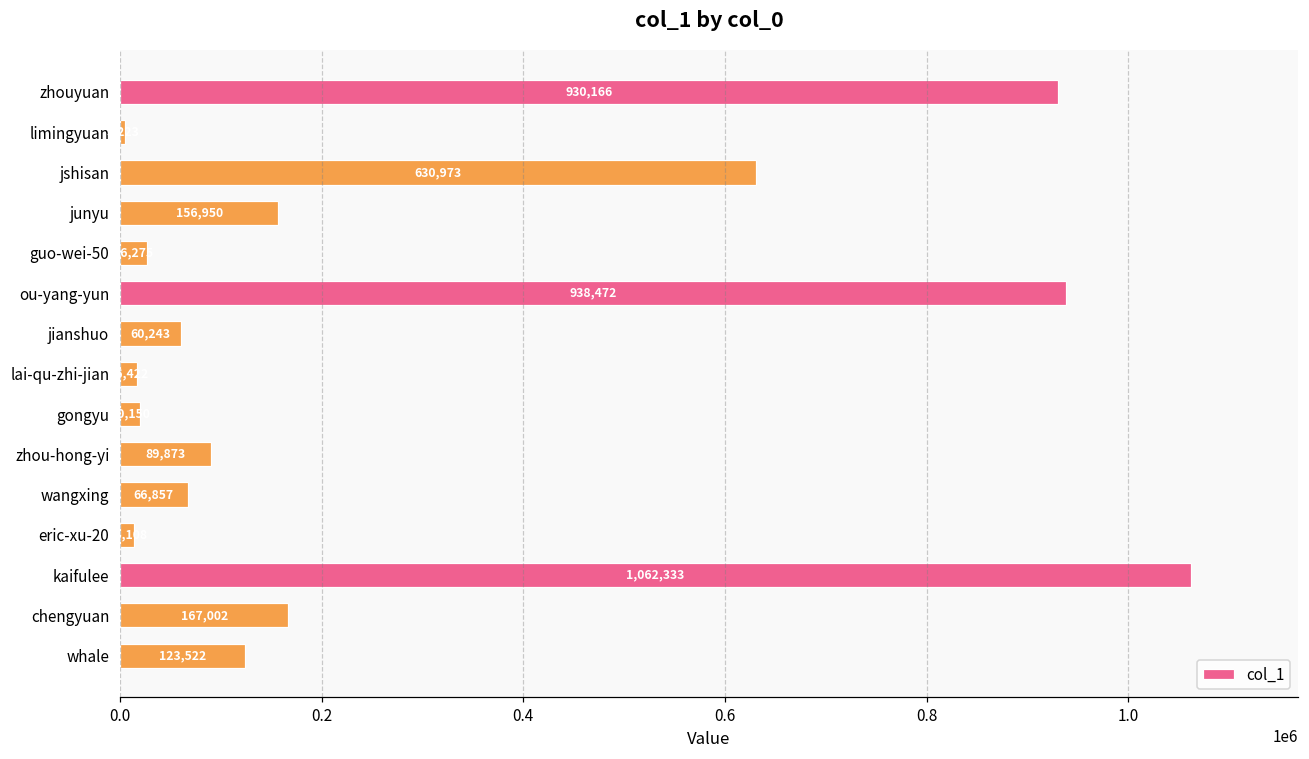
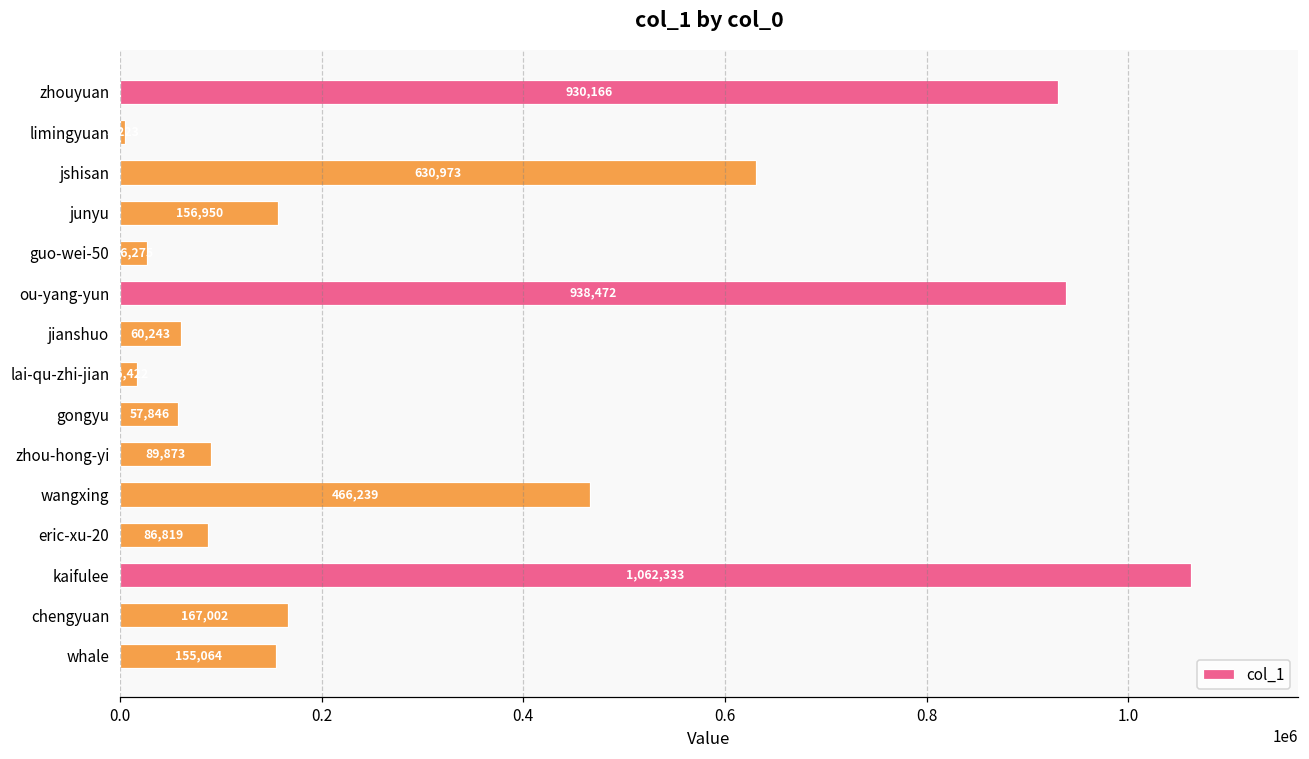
  {
    "zhouyuan": "930,166",
    "jshisan": "630,973",
    "junyu": "156,950",
    "guo-wei-50": "26,275",
    "ou-yang-yun": "938,472",
    "jianshuo": "60,243",
-   "gongyu": "20000",
+   "gongyu": "60000",
    "zhou-hong-yi": "89,873",
-   "wangxing": "66,857",
-   "eric-xu-20": "10000",
+   "wangxing": "466,239",
+   "eric-xu-20": "90000",
    "kaifulee": "1,062,333",
    "chengyuan": "167,002",
-   "whale": "123,522"
+   "whale": "155,064"
  }
